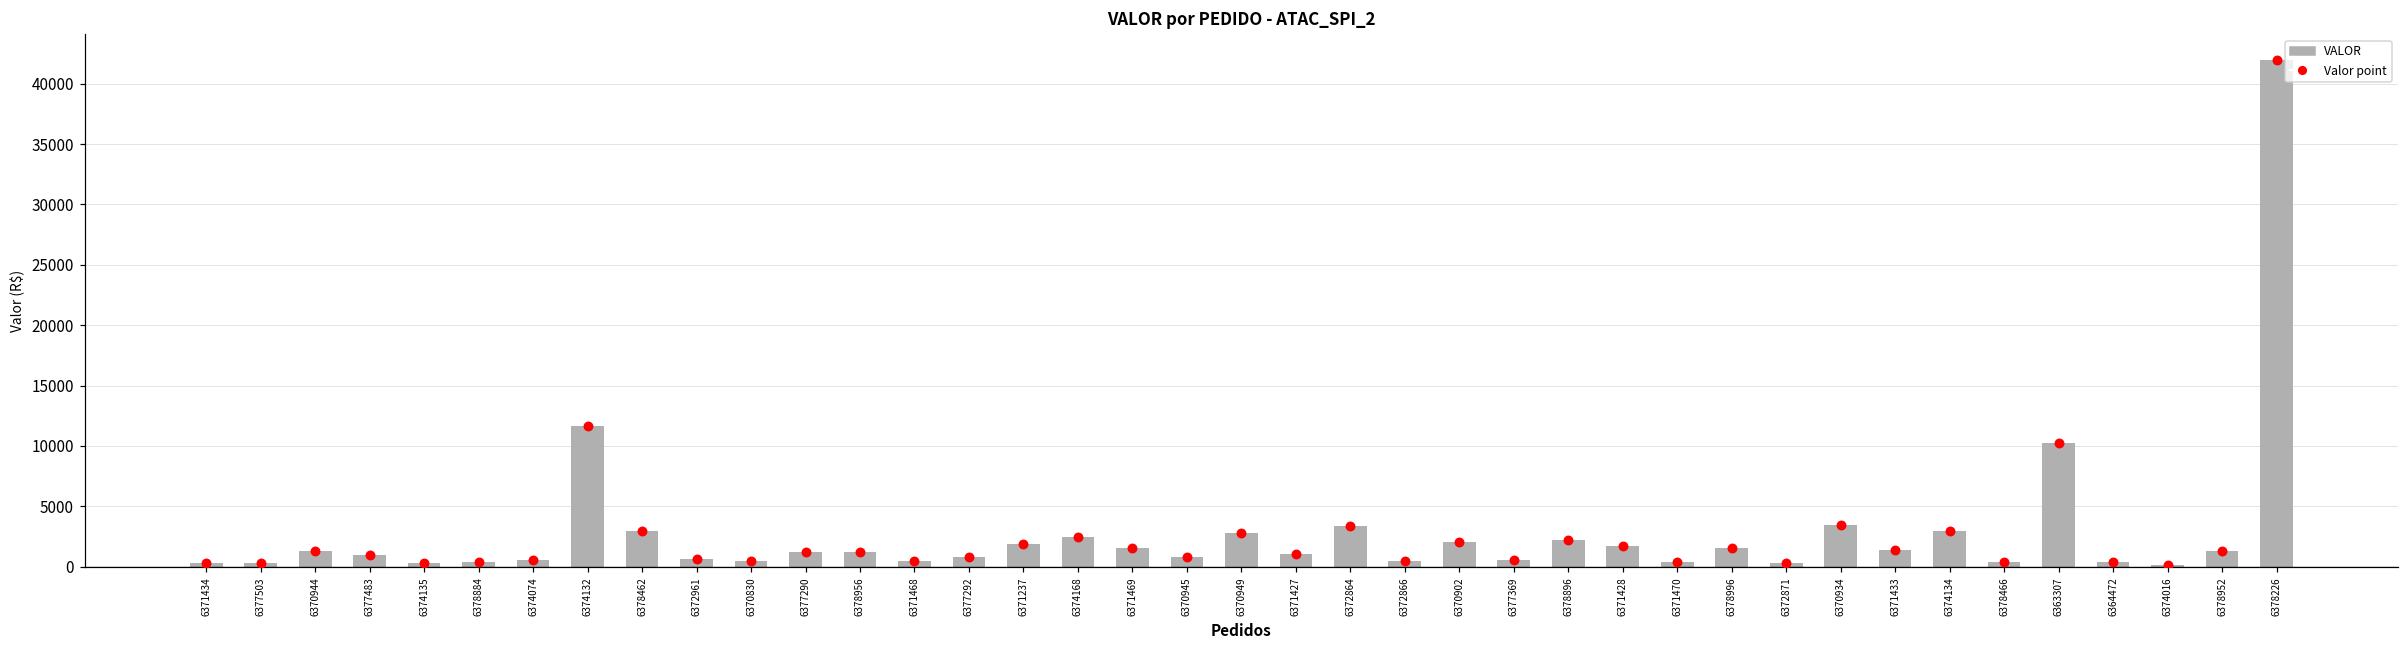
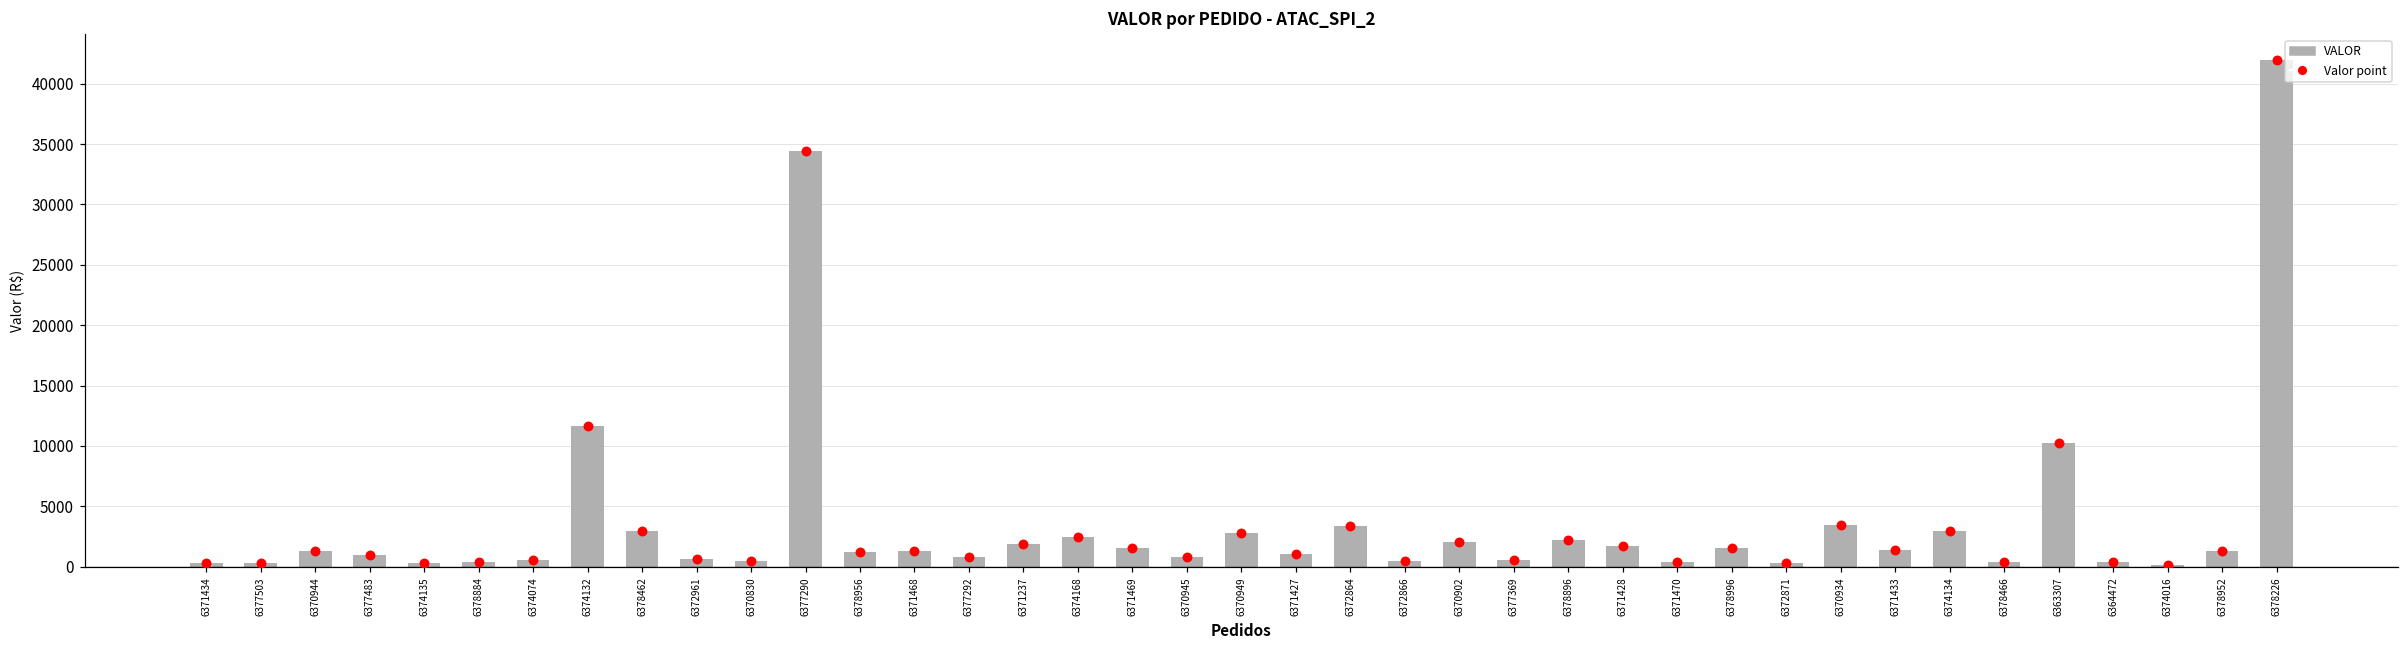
  {
    "VALOR": {
      "6371434": 300,
      "6377503": 300,
      "6370944": 1300,
      "6377483": 1000,
      "6374135": 300,
      "6378884": 400,
      "6374074": 500,
      "6374132": 11700,
      "6378462": 3000,
      "6372961": 600,
      "6370830": 500,
-     "6377290": 1300,
+     "6377290": 34400,
      "6378956": 1200,
-     "6371468": 500,
+     "6371468": 1300,
      "6377292": 800,
      "6371237": 1900,
      "6374168": 2400,
      "6371469": 1600,
      "6370945": 800,
      "6370949": 2800,
      "6371427": 1000,
      "6372864": 3300,
      "6372866": 500,
      "6370902": 2000,
      "6377369": 500,
      "6378896": 2300,
      "6371428": 1700,
      "6371470": 400,
      "6378996": 1500,
      "6372871": 300,
      "6370934": 3500,
      "6371433": 1400,
      "6374134": 3000,
      "6378466": 400,
      "6363307": 10300,
      "6364472": 400,
      "6378952": 1300,
      "6378226": 42000
    }
  }
